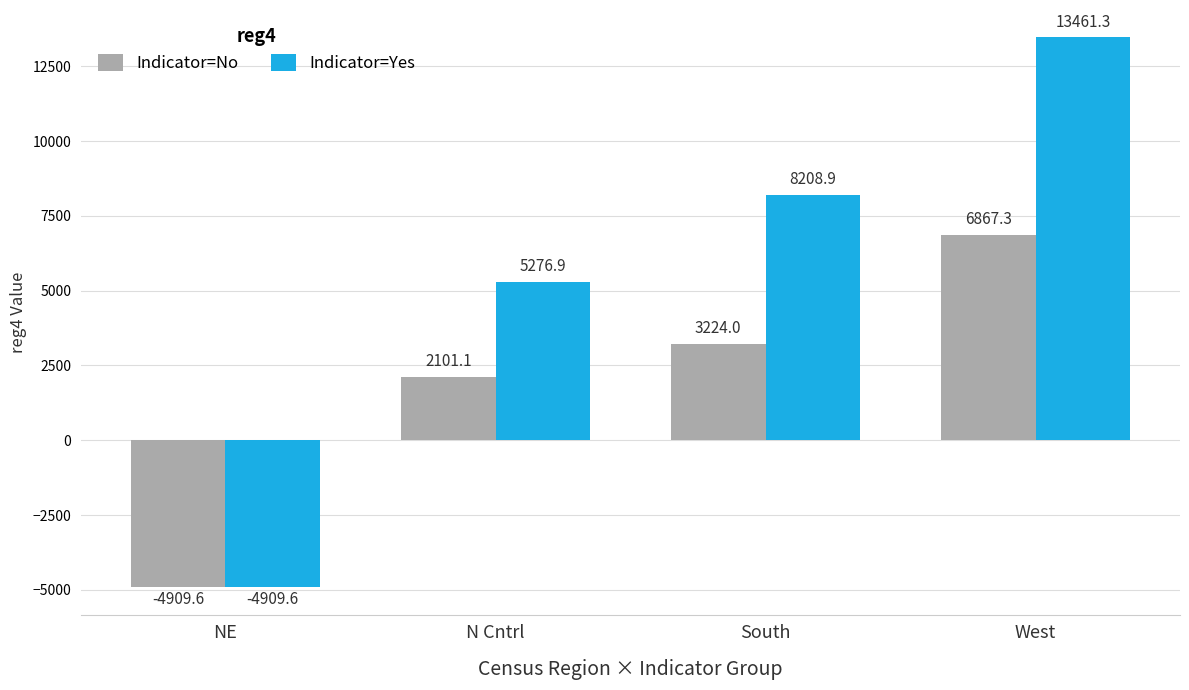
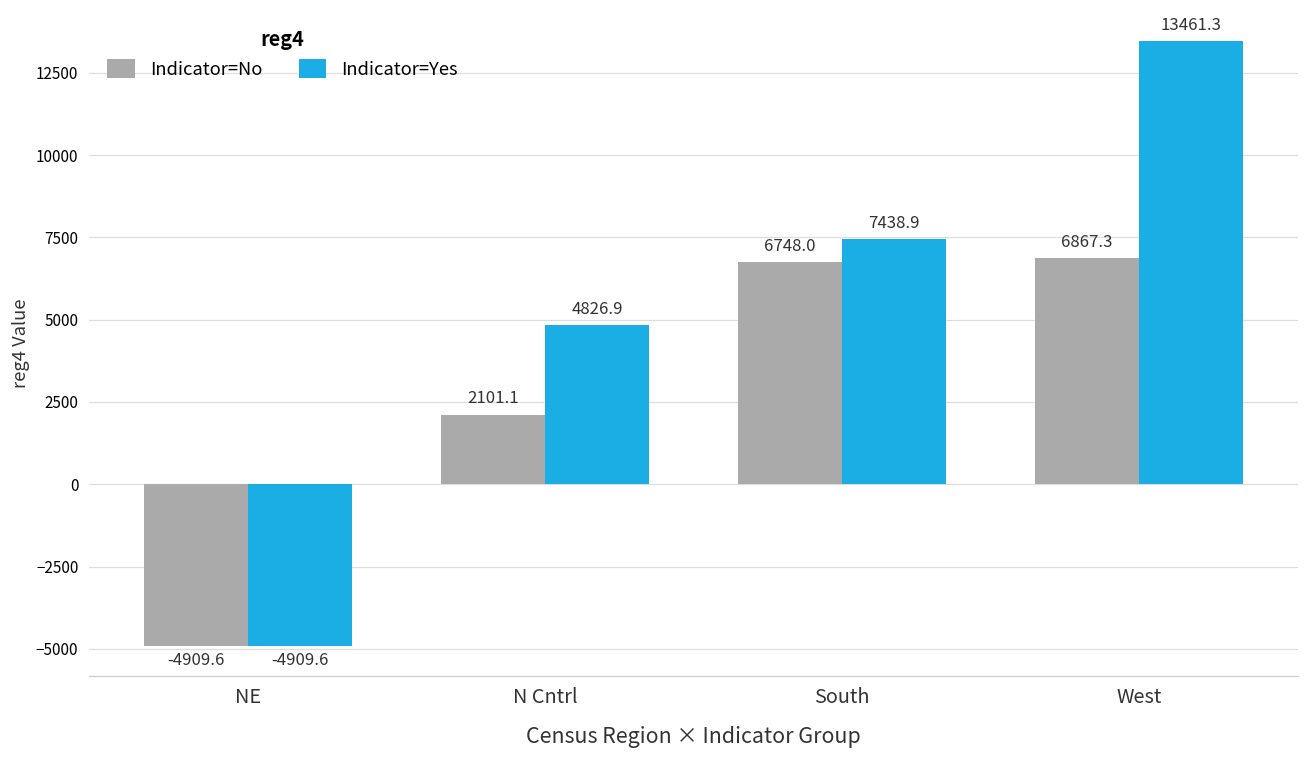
  {
    "Indicator=No": {
      "NE": -4909.6,
      "N Cntrl": 2101.1,
-     "South": 3224.0,
+     "South": 6748.0,
      "West": 6867.3
    },
    "Indicator=Yes": {
      "NE": -4909.6,
-     "N Cntrl": 5276.9,
-     "South": 8208.9,
+     "N Cntrl": 4826.9,
+     "South": 7438.9,
      "West": 13461.3
    }
  }
